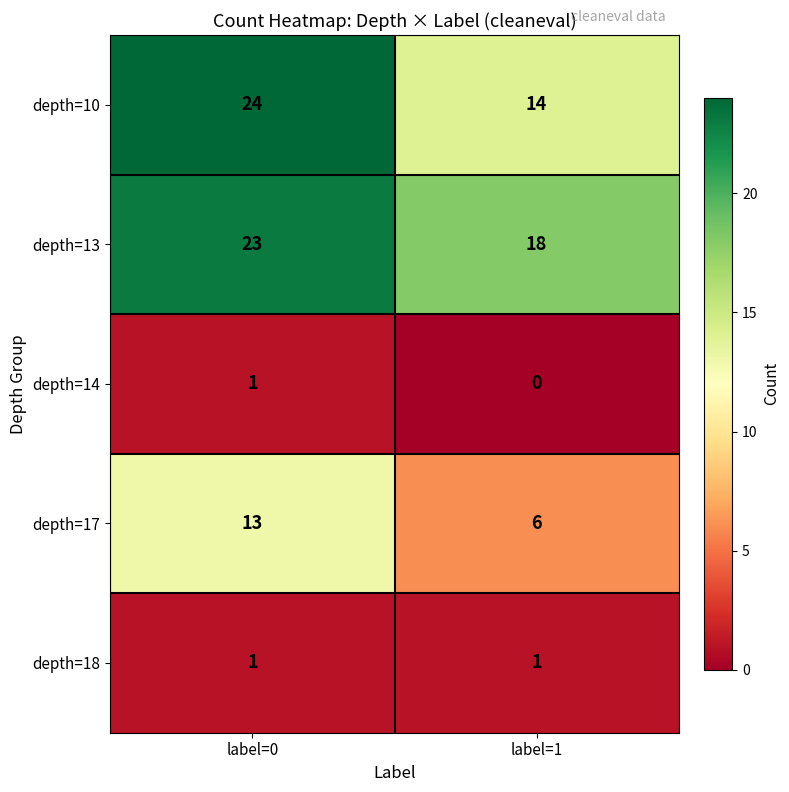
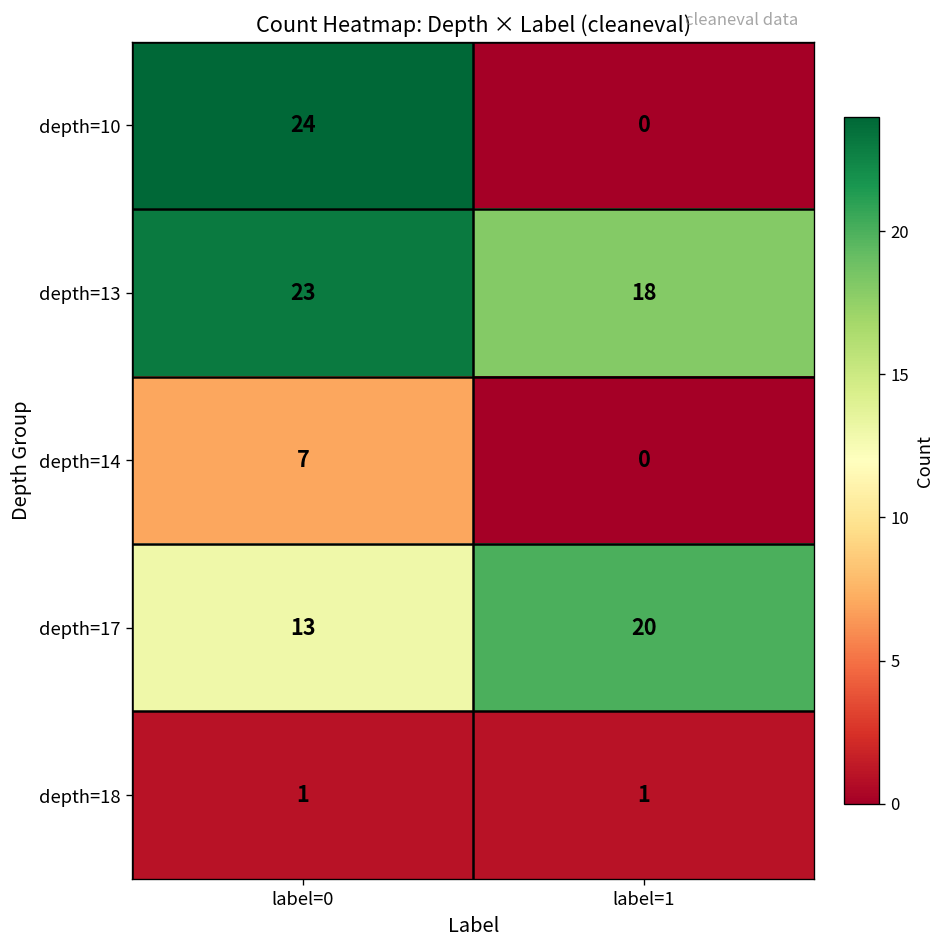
  {
    "depth=10": {
      "label=0": 24,
-     "label=1": 14
+     "label=1": 0
    },
    "depth=13": {
      "label=0": 23,
      "label=1": 18
    },
    "depth=14": {
-     "label=0": 1,
+     "label=0": 7,
      "label=1": 0
    },
    "depth=17": {
      "label=0": 13,
-     "label=1": 6
+     "label=1": 20
    },
    "depth=18": {
      "label=0": 1,
      "label=1": 1
    }
  }
